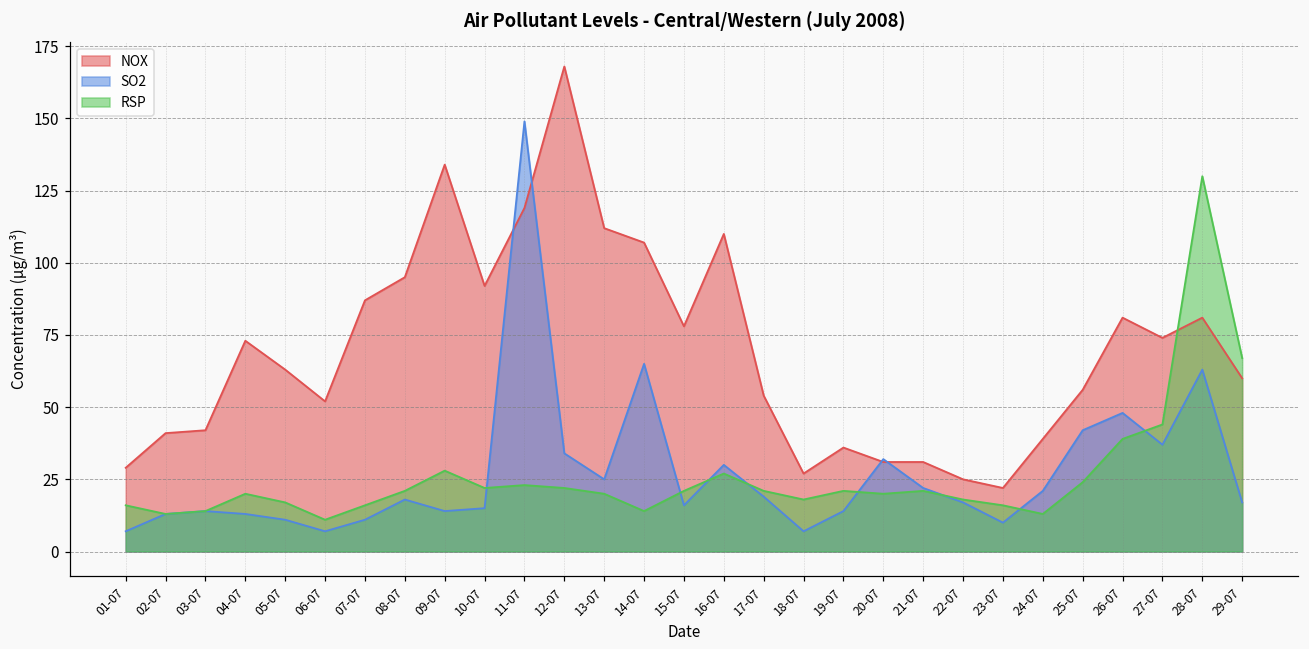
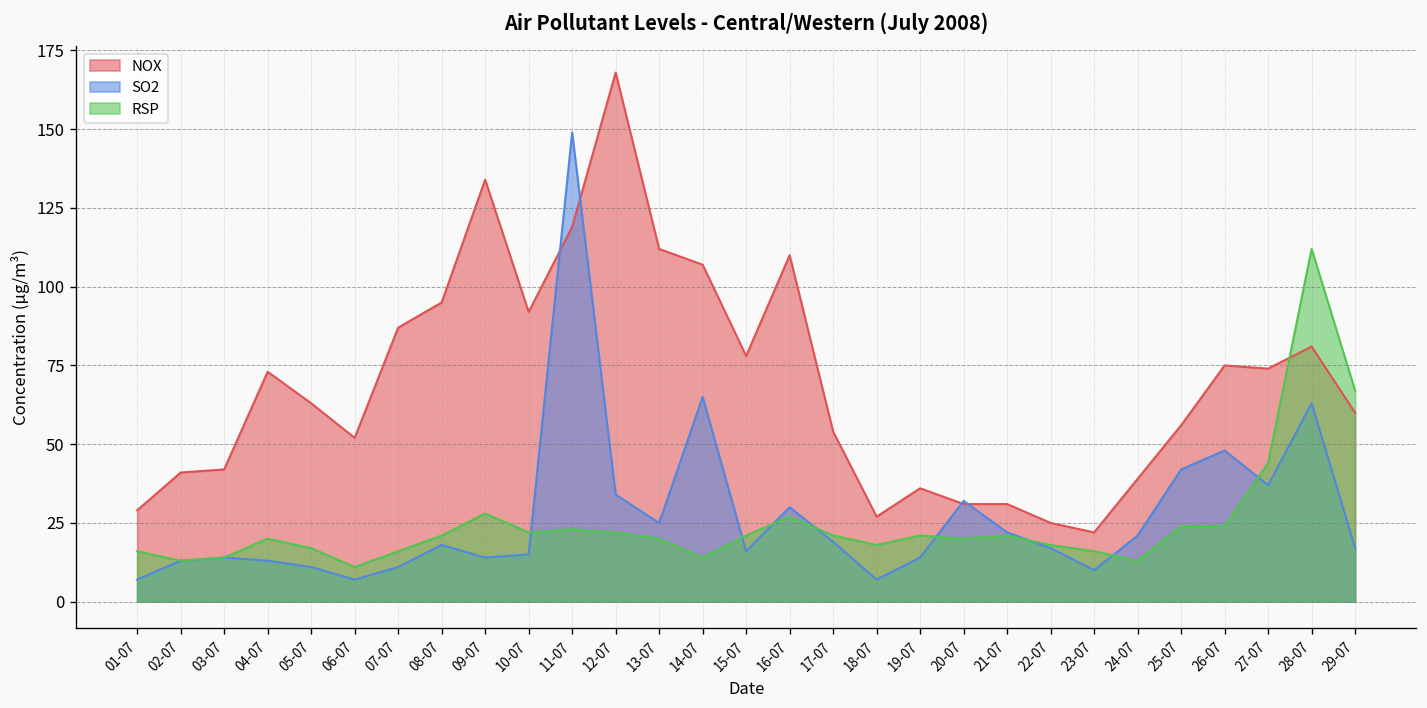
  {
    "NOX": {
      "01-07": 29,
      "02-07": 41,
      "03-07": 42,
      "04-07": 73,
      "05-07": 63,
      "06-07": 52,
      "07-07": 87,
      "08-07": 95,
      "09-07": 134,
      "10-07": 92,
      "11-07": 119,
      "12-07": 168,
      "13-07": 112,
      "14-07": 107,
      "15-07": 78,
      "16-07": 110,
      "17-07": 54,
      "18-07": 27,
      "19-07": 36,
      "20-07": 31,
      "21-07": 31,
      "22-07": 25,
      "23-07": 22,
      "24-07": 39,
      "25-07": 56,
-     "26-07": 81,
+     "26-07": 75,
      "27-07": 74,
      "28-07": 81,
      "29-07": 60
    },
    "SO2": {
      "01-07": 7,
      "04-07": 13,
      "05-07": 11,
      "06-07": 7,
      "07-07": 11,
      "08-07": 18,
      "09-07": 14,
      "10-07": 15,
      "11-07": 149,
      "12-07": 34,
      "13-07": 25,
      "14-07": 65,
      "15-07": 16,
      "16-07": 30,
      "17-07": 19,
      "18-07": 7,
      "19-07": 14,
      "20-07": 32,
      "21-07": 22,
      "22-07": 17,
      "23-07": 10,
      "24-07": 21,
      "25-07": 42,
      "26-07": 48,
      "27-07": 37,
      "28-07": 63,
      "29-07": 17
    },
    "RSP": {
      "01-07": 16,
      "04-07": 20,
      "05-07": 17,
      "06-07": 11,
      "07-07": 16,
      "08-07": 21,
      "09-07": 28,
      "10-07": 22,
      "11-07": 23,
      "12-07": 22,
      "13-07": 20,
      "14-07": 14,
      "15-07": 21,
      "16-07": 27,
      "17-07": 21,
      "18-07": 18,
      "19-07": 21,
      "20-07": 20,
      "21-07": 21,
      "22-07": 18,
      "23-07": 16,
      "24-07": 13,
      "25-07": 24,
-     "26-07": 39,
+     "26-07": 24,
      "27-07": 44,
-     "28-07": 130,
+     "28-07": 112,
      "29-07": 67
    }
  }
